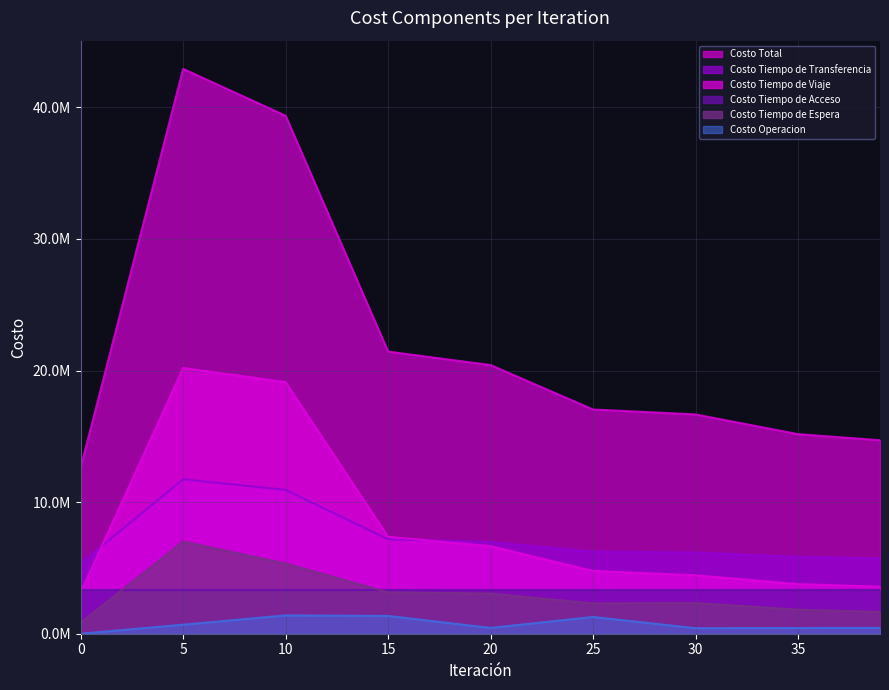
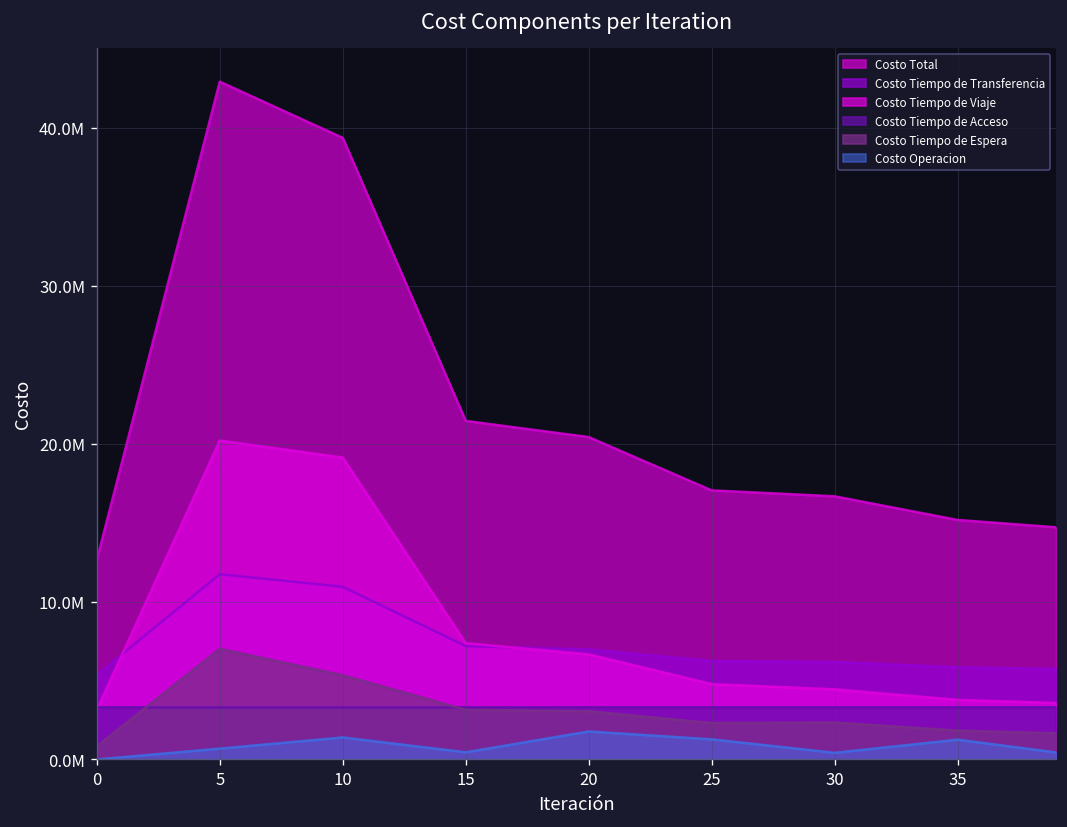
  {
    "Costo Operacion": {
      "0": 0,
      "5": 700000,
      "10": 1400000,
-     "15": 1400000,
-     "20": 400000,
+     "15": 500000,
+     "20": 1800000,
      "25": 1300000,
      "30": 400000,
-     "35": 400000
+     "35": 1300000
    }
  }
